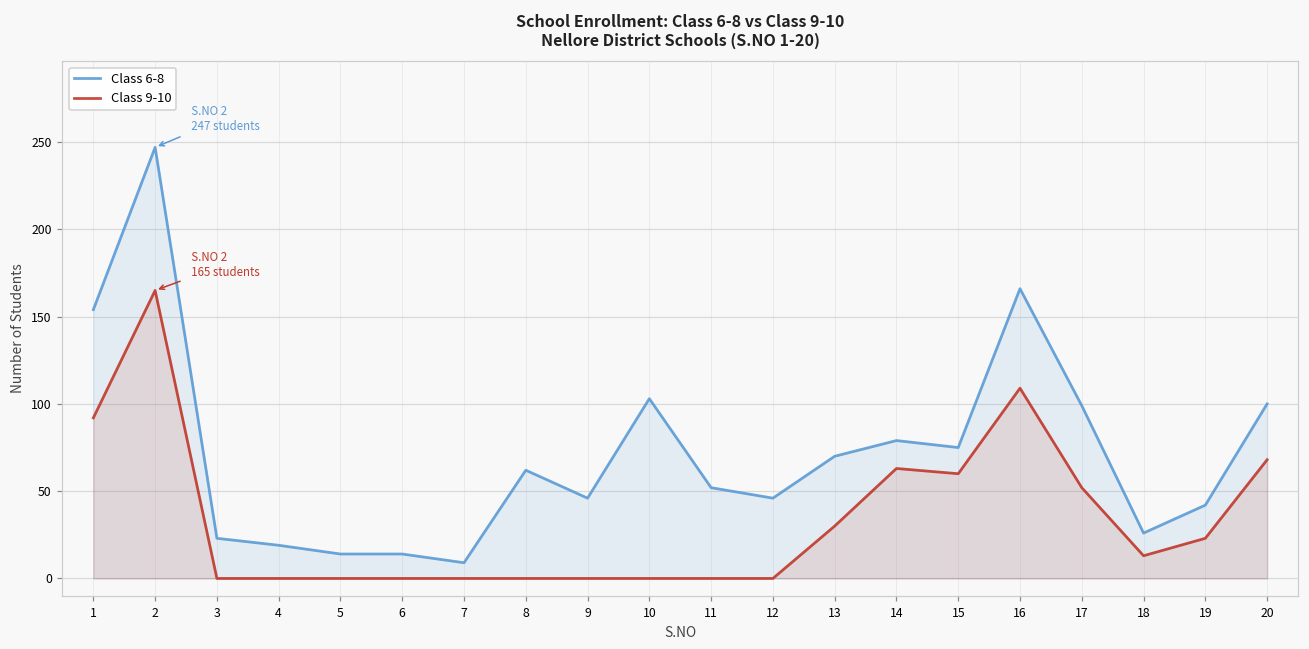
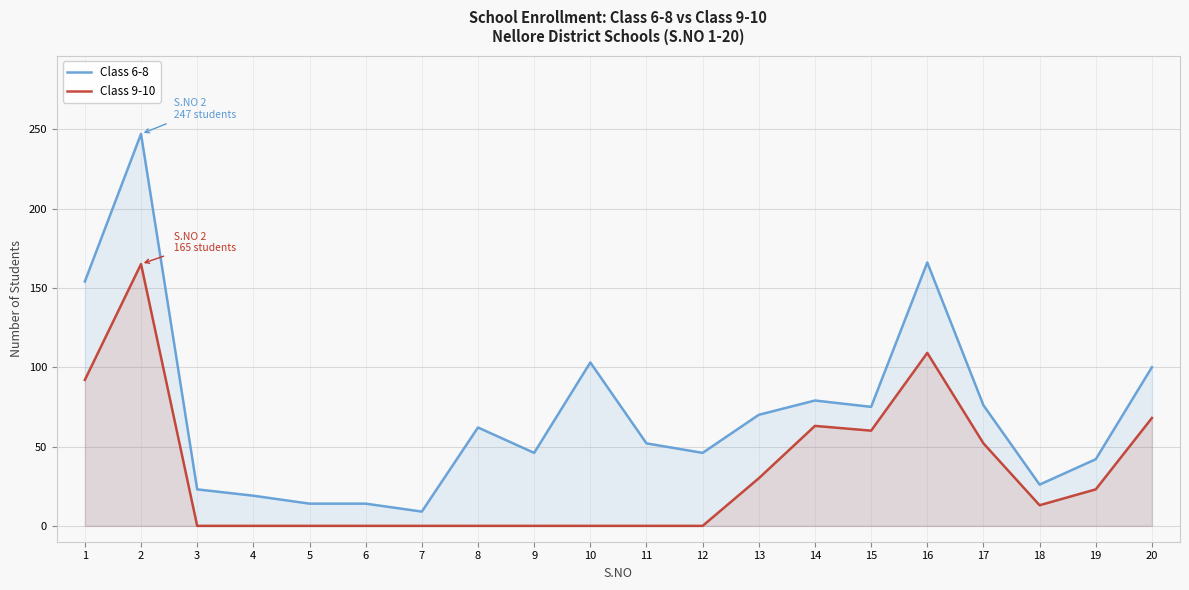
  {
    "Class 6-8": {
      "1": 154,
      "3": 23,
      "4": 19,
      "5": 14,
      "6": 14,
      "7": 9,
      "8": 62,
      "9": 46,
      "10": 103,
      "11": 52,
      "12": 46,
      "13": 70,
      "14": 79,
      "15": 75,
      "16": 166,
-     "17": 99,
+     "17": 76,
      "18": 26,
      "19": 42,
      "20": 100
    },
    "Class 9-10": {
      "2": 165
    }
  }
